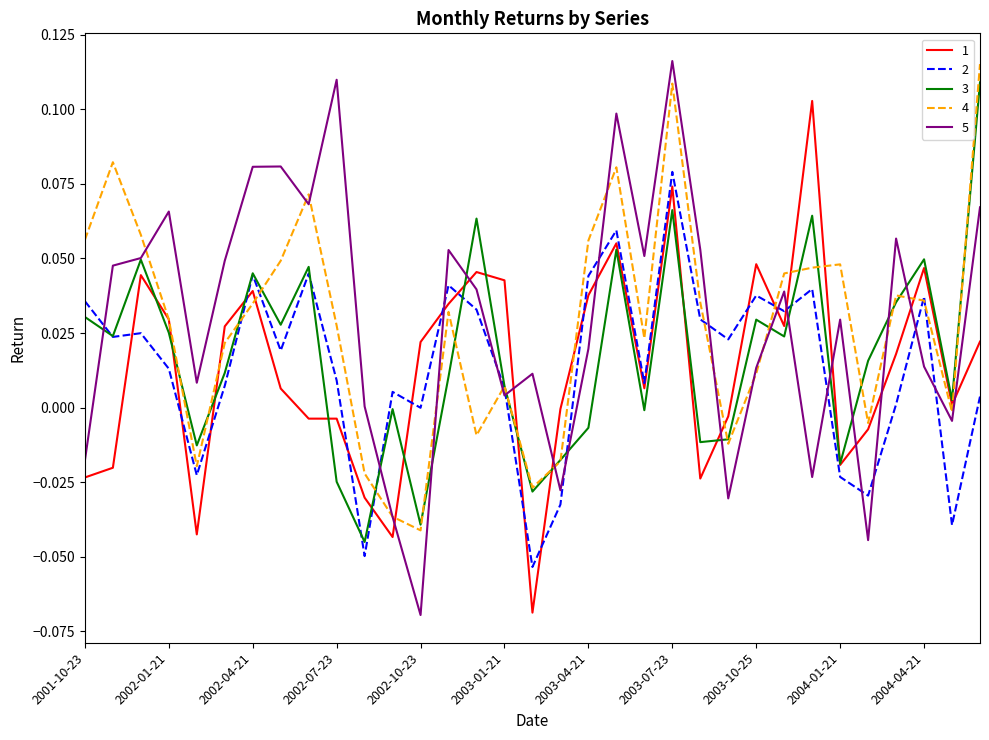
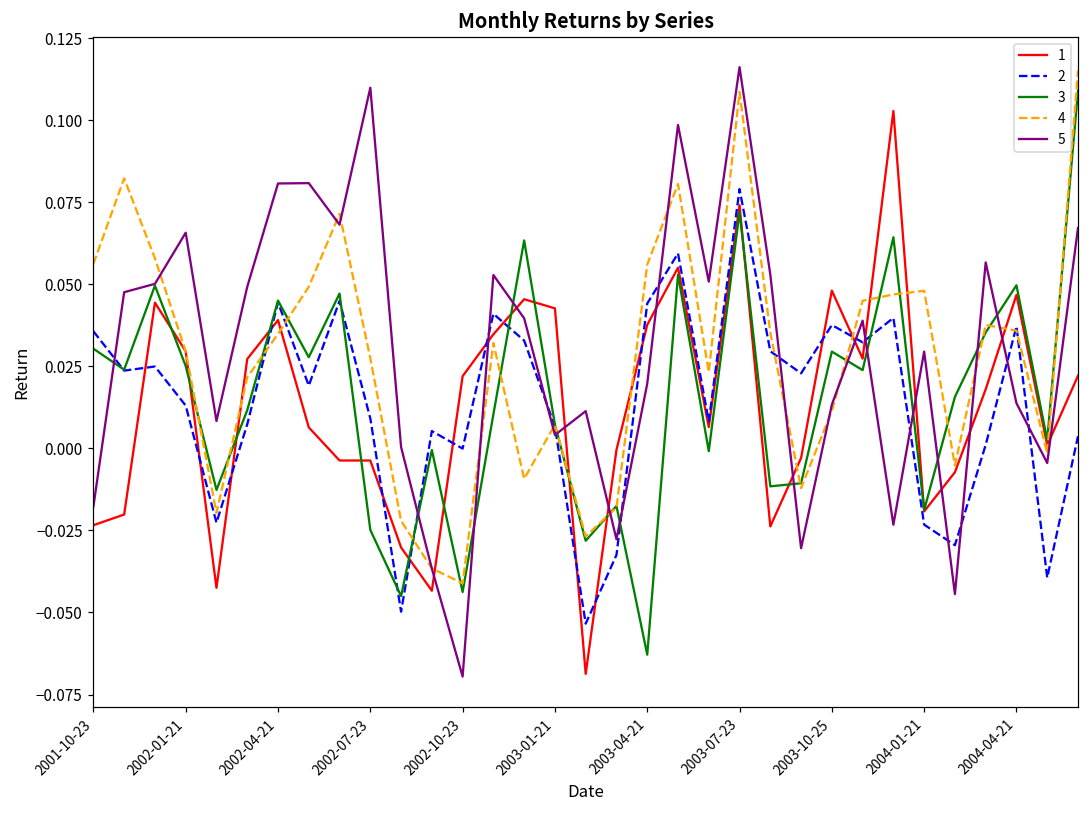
  {
    "1": {
      "2001-10-23": -0.023,
      "2002-04-21": 0.039,
      "2002-07-23": -0.004,
      "2002-10-23": 0.022,
      "2003-01-21": 0.043,
      "2003-04-21": 0.038,
      "2003-07-23": 0.074,
      "2003-10-25": 0.048,
      "2004-04-21": 0.047
    },
    "2": {
      "2001-10-23": 0.036,
      "2002-01-21": 0.013,
      "2002-07-23": 0.009,
      "2002-10-23": 0.000,
      "2003-04-21": 0.044,
      "2003-07-23": 0.079,
      "2003-10-25": 0.038,
      "2004-01-21": -0.023,
      "2004-04-21": 0.037
    },
    "3": {
      "2001-10-23": 0.030,
      "2002-01-21": 0.025,
      "2002-07-23": -0.025,
-     "2002-10-23": -0.039,
-     "2003-04-21": -0.007,
-     "2003-07-23": 0.066,
+     "2002-10-23": -0.044,
+     "2003-04-21": -0.063,
+     "2003-07-23": 0.072,
      "2003-10-25": 0.029,
      "2004-04-21": 0.050
    },
    "4": {
      "2001-10-23": 0.056,
      "2002-04-21": 0.035,
      "2002-07-23": 0.027,
      "2002-10-23": -0.041,
      "2003-04-21": 0.056,
      "2003-07-23": 0.109,
      "2003-10-25": 0.011,
      "2004-01-21": 0.048,
      "2004-04-21": 0.036
    },
    "5": {
      "2001-10-23": -0.018,
      "2002-01-21": 0.066,
      "2002-04-21": 0.081,
      "2002-07-23": 0.110,
      "2002-10-23": -0.070,
      "2003-01-21": 0.004,
      "2003-04-21": 0.020,
      "2003-07-23": 0.116,
      "2003-10-25": 0.013,
      "2004-01-21": 0.029,
      "2004-04-21": 0.014
    }
  }
